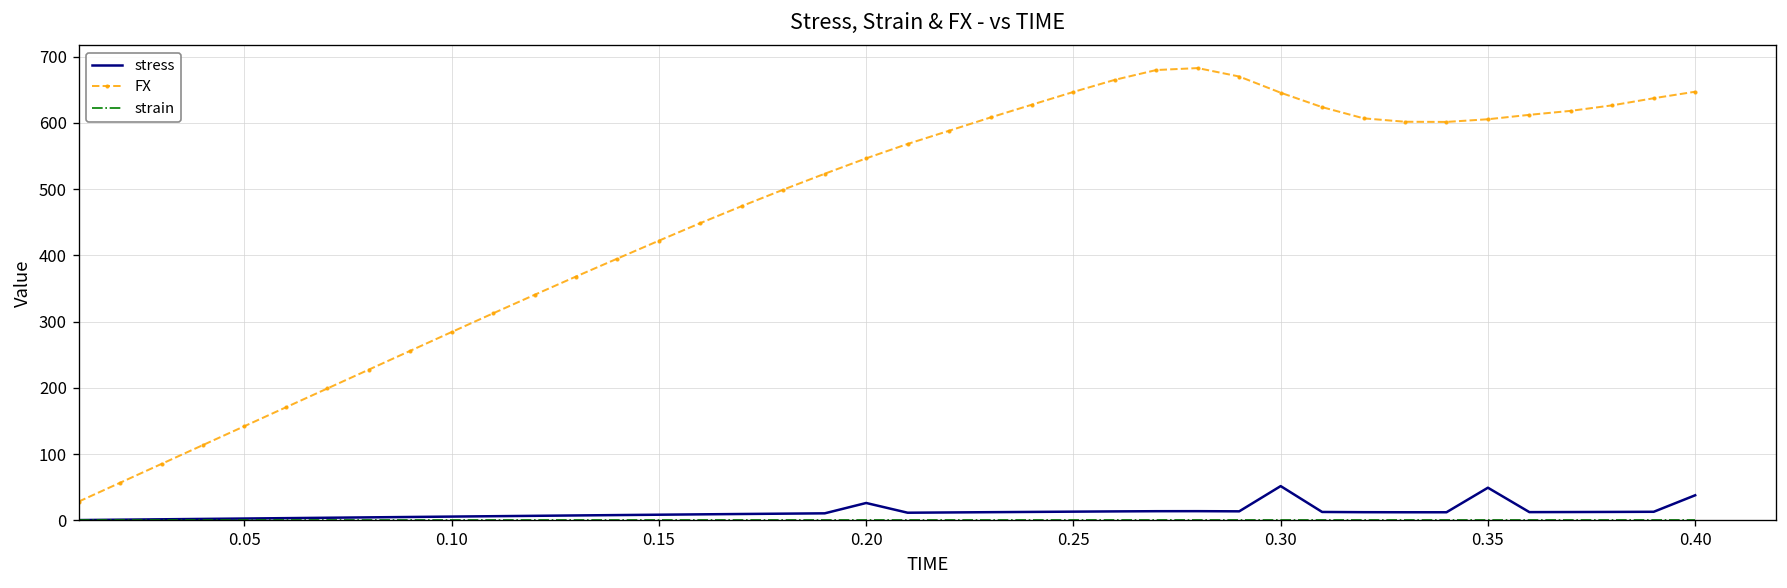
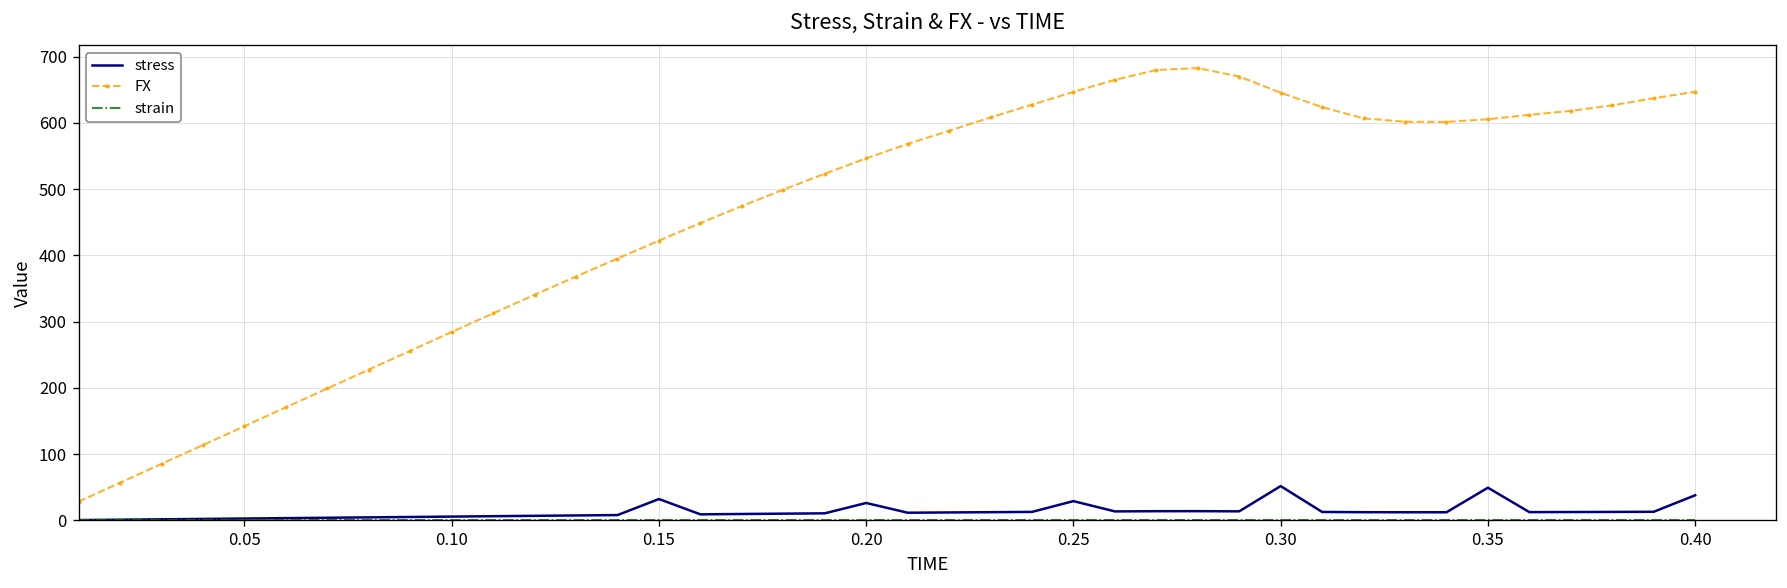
  {
    "stress": {
      "0.10": 10,
-     "0.15": 10,
+     "0.15": 30,
      "0.20": 30,
-     "0.25": 10,
+     "0.25": 30,
      "0.30": 50,
      "0.35": 50,
      "0.40": 40
    },
    "FX": {
      "0.05": 140,
      "0.10": 280,
      "0.15": 420,
      "0.20": 550,
      "0.25": 650,
      "0.30": 650,
      "0.35": 610,
      "0.40": 650
    },
    "strain": {
      "0.10": 0,
      "0.15": 0,
      "0.20": 0,
      "0.25": 0,
      "0.30": 0,
      "0.35": 0,
      "0.40": 0
    }
  }
